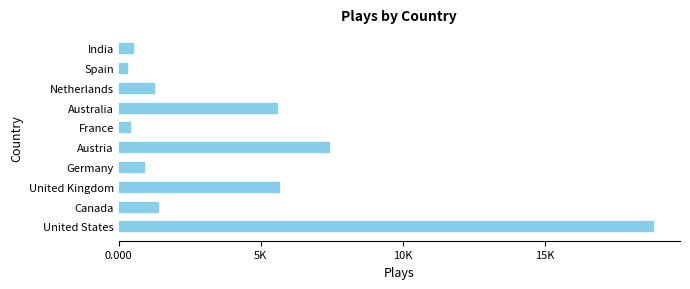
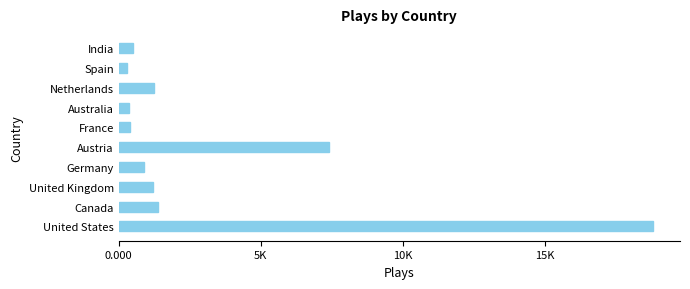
  {
    "India": 500,
    "Spain": 300,
    "Netherlands": 1200,
-   "Australia": 5600,
+   "Australia": 400,
    "France": 400,
    "Austria": 7400,
    "Germany": 900,
-   "United Kingdom": 5700,
+   "United Kingdom": 1200,
    "Canada": 1400,
    "United States": 18800
  }
